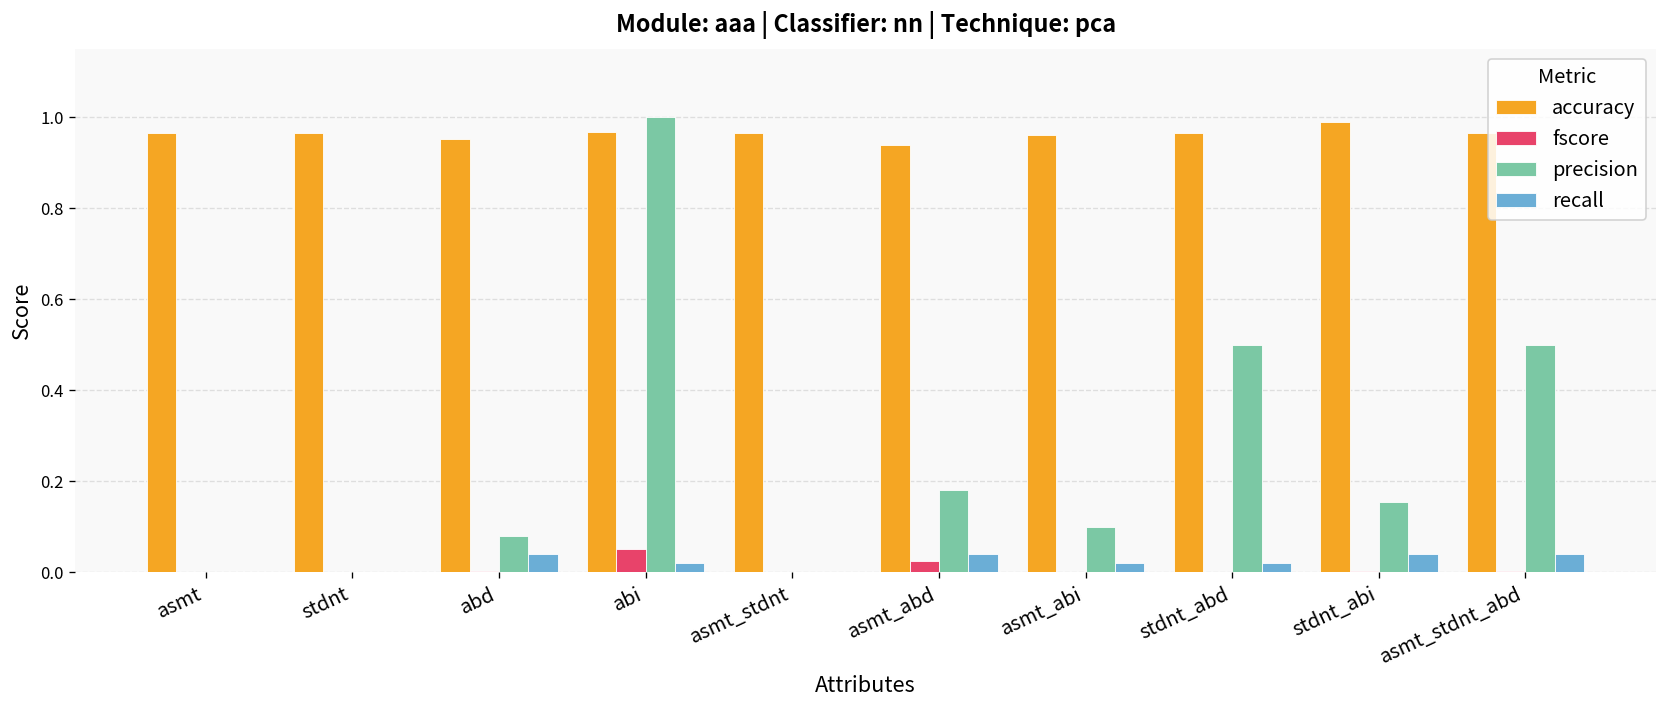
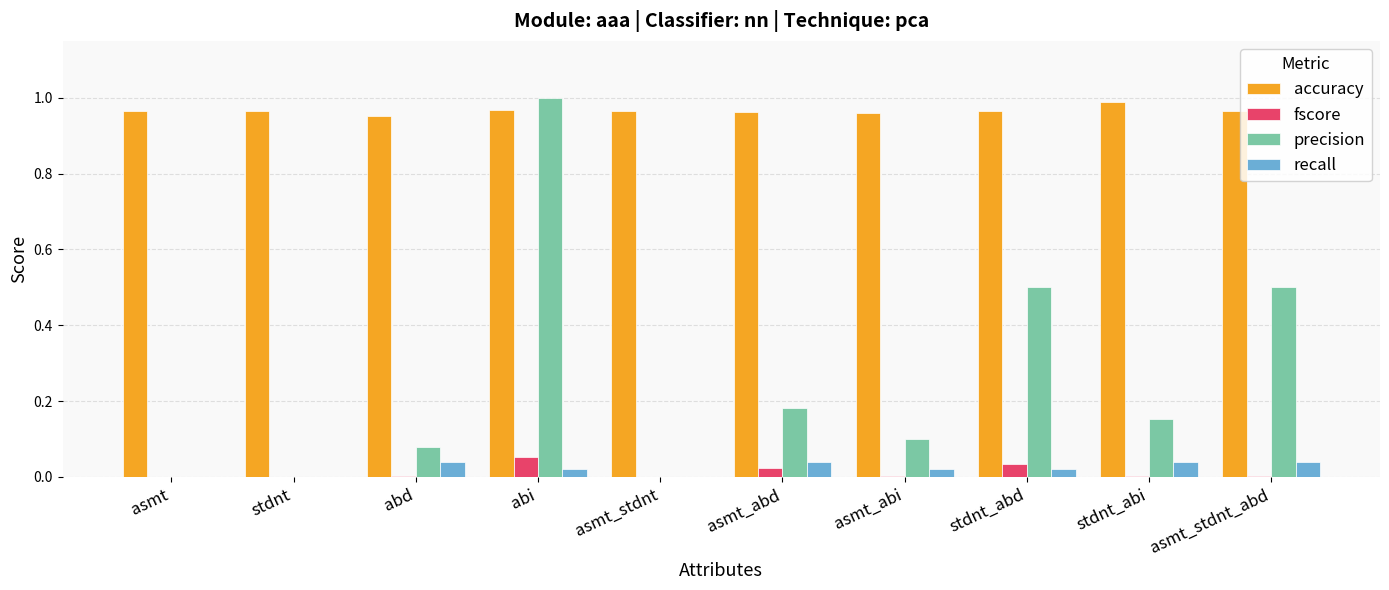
  {
    "accuracy": {
      "asmt": 0.97,
      "stdnt": 0.97,
      "abd": 0.95,
      "abi": 0.97,
      "asmt_stdnt": 0.97,
-     "asmt_abd": 0.94,
+     "asmt_abd": 0.96,
      "asmt_abi": 0.96,
      "stdnt_abd": 0.97,
      "stdnt_abi": 0.99,
      "asmt_stdnt_abd": 0.97
    },
    "fscore": {
      "asmt": 0.00,
      "stdnt": 0.00,
      "abi": 0.05,
      "asmt_stdnt": 0.00,
      "asmt_abd": 0.02,
-     "stdnt_abd": 0.00
+     "stdnt_abd": 0.03
    }
  }
